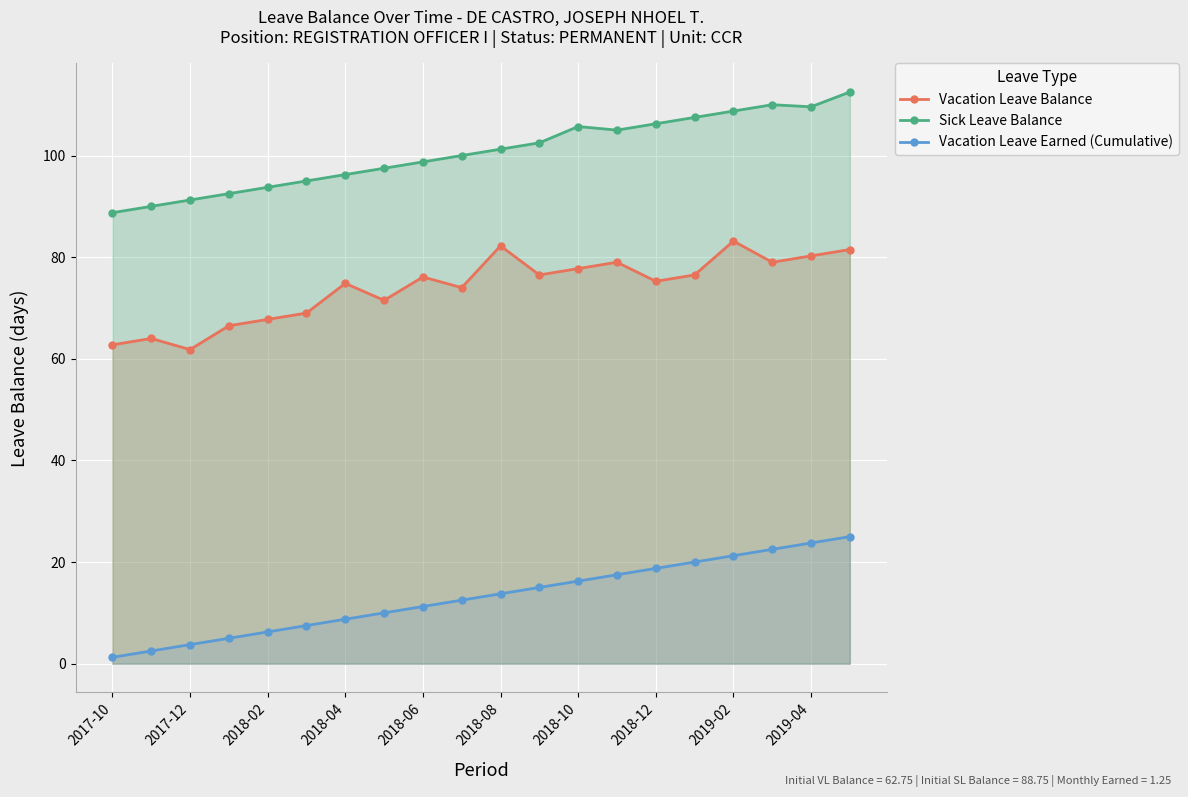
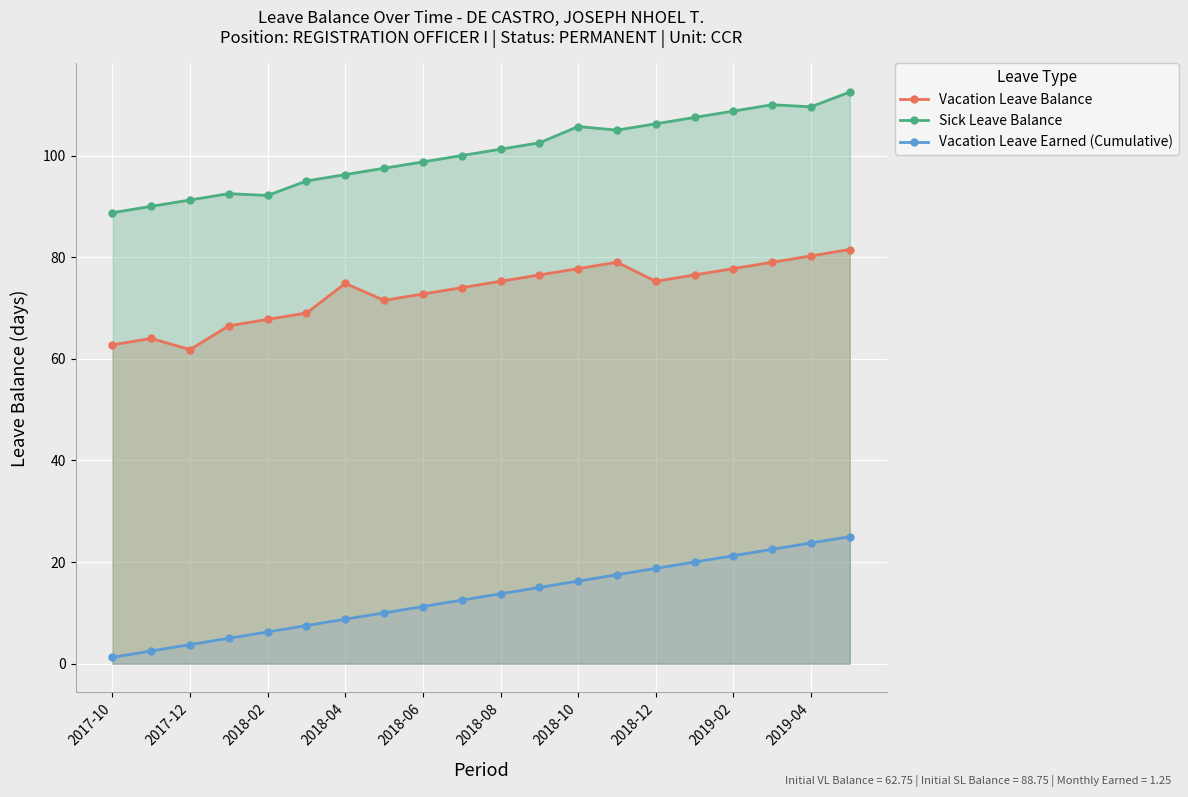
  {
    "Vacation Leave Balance": {
      "2017-10": 63,
      "2017-12": 62,
      "2018-02": 68,
      "2018-04": 75,
-     "2018-06": 76,
-     "2018-08": 82,
+     "2018-06": 73,
+     "2018-08": 75,
      "2018-10": 78,
      "2018-12": 75,
-     "2019-02": 83,
+     "2019-02": 78,
      "2019-04": 80
    },
    "Sick Leave Balance": {
      "2017-10": 89,
      "2017-12": 91,
-     "2018-02": 94,
+     "2018-02": 92,
      "2018-04": 96,
      "2018-06": 99,
      "2018-08": 101,
      "2018-10": 106,
      "2018-12": 106,
      "2019-02": 109,
      "2019-04": 110
    },
    "Vacation Leave Earned (Cumulative)": {
      "2017-10": 1,
      "2017-12": 4,
      "2018-02": 6,
      "2018-04": 9,
      "2018-06": 11,
      "2018-08": 14,
      "2018-10": 16,
      "2018-12": 19,
      "2019-02": 21,
      "2019-04": 24
    }
  }
